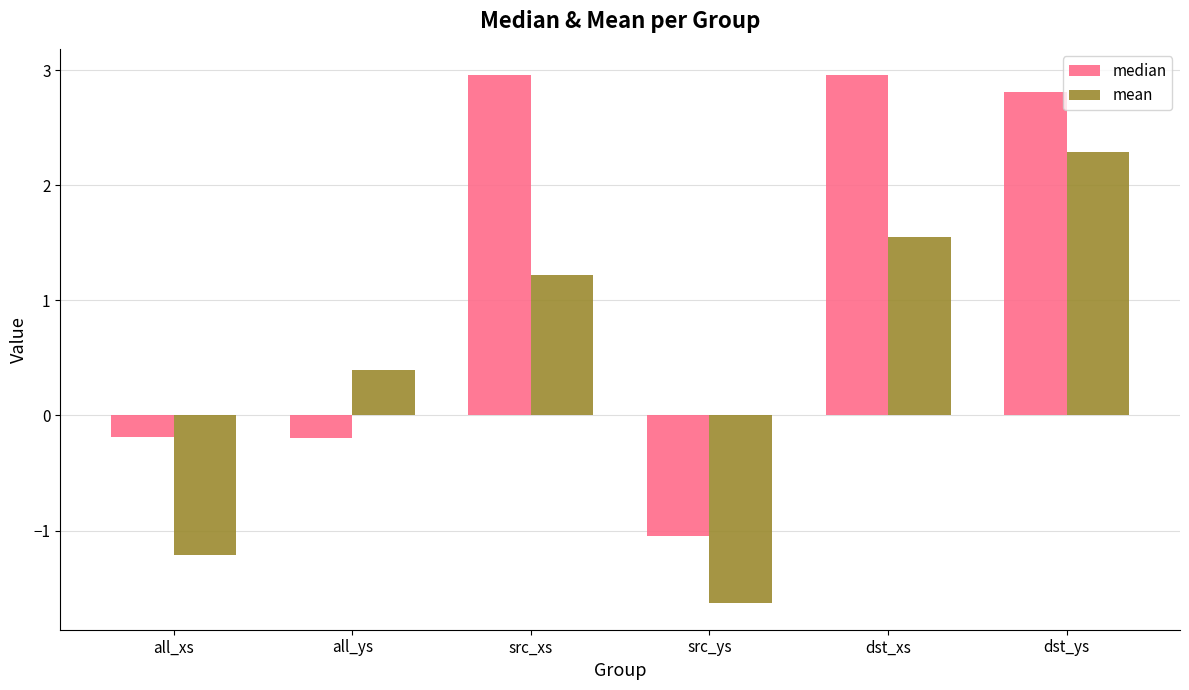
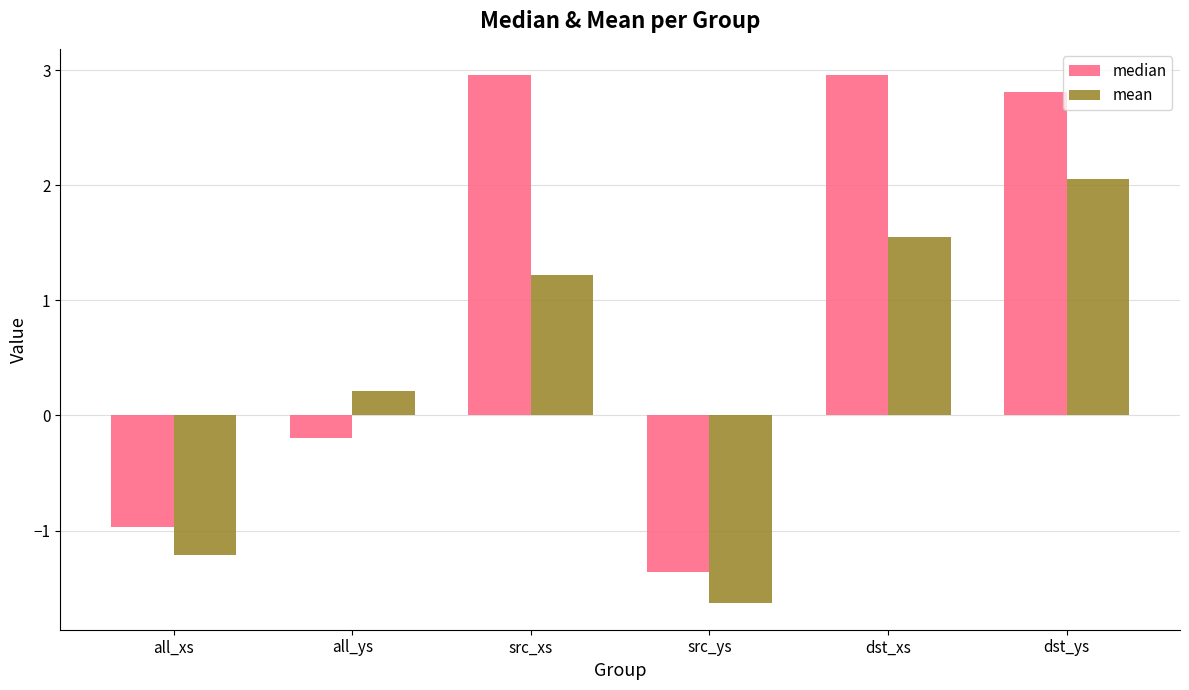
  {
    "median": {
-     "all_xs": -0.19,
+     "all_xs": -0.97,
      "all_ys": -0.20,
      "src_xs": 2.95,
-     "src_ys": -1.05,
+     "src_ys": -1.36,
      "dst_xs": 2.95,
      "dst_ys": 2.81
    },
    "mean": {
      "all_xs": -1.21,
-     "all_ys": 0.40,
+     "all_ys": 0.21,
      "src_xs": 1.22,
      "src_ys": -1.63,
      "dst_xs": 1.55,
-     "dst_ys": 2.29
+     "dst_ys": 2.06
    }
  }
